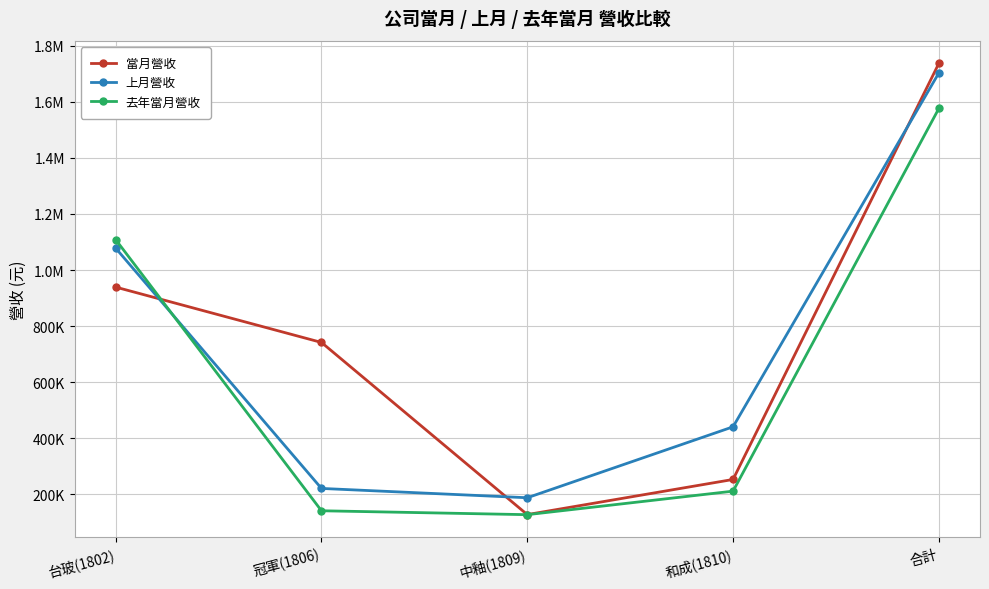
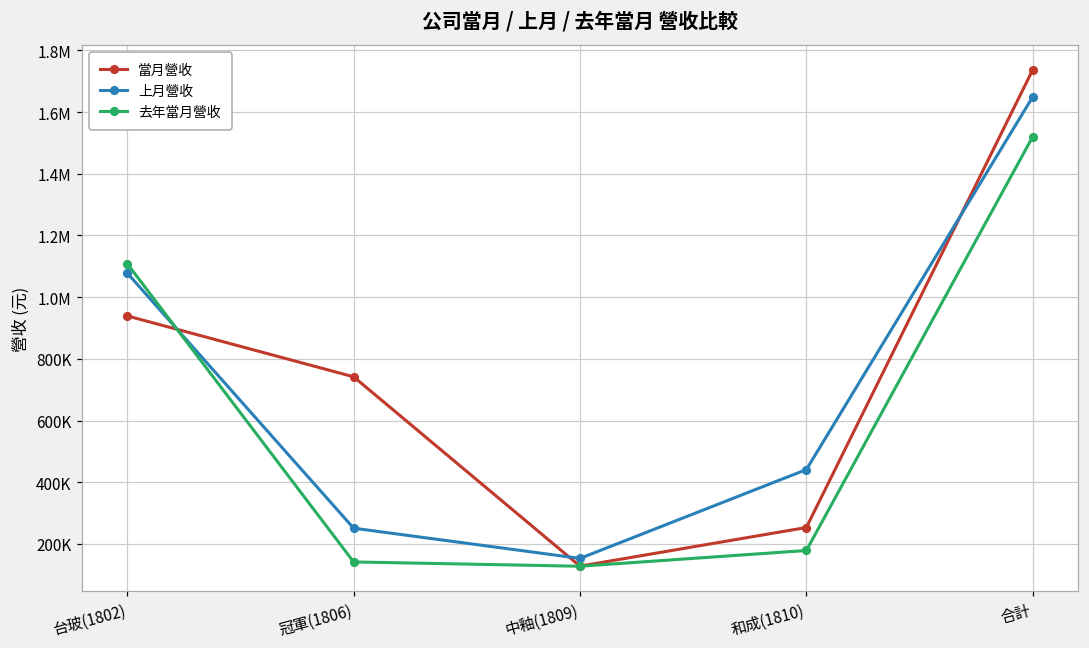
  {
    "當月營收": {
      "台玻(1802)": 940000,
      "冠軍(1806)": 740000,
      "和成(1810)": 250000,
      "合計": 1740000
    },
    "上月營收": {
      "台玻(1802)": 1080000,
-     "冠軍(1806)": 220000,
-     "中釉(1809)": 190000,
+     "冠軍(1806)": 250000,
+     "中釉(1809)": 150000,
      "和成(1810)": 440000,
-     "合計": 1700000
+     "合計": 1650000
    },
    "去年當月營收": {
      "台玻(1802)": 1110000,
      "冠軍(1806)": 140000,
-     "和成(1810)": 210000,
-     "合計": 1580000
+     "和成(1810)": 180000,
+     "合計": 1520000
    }
  }
